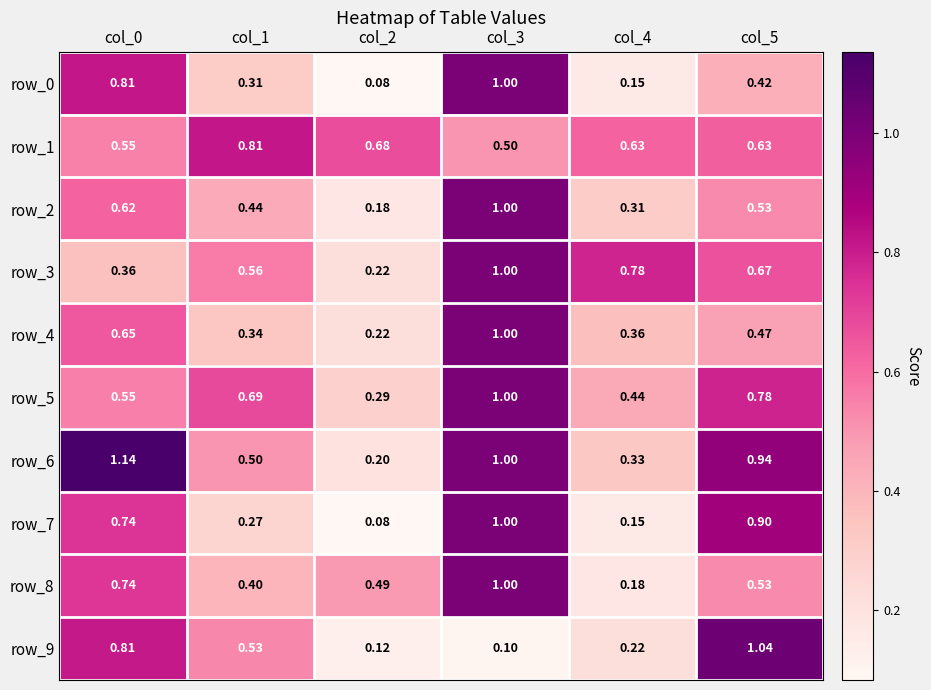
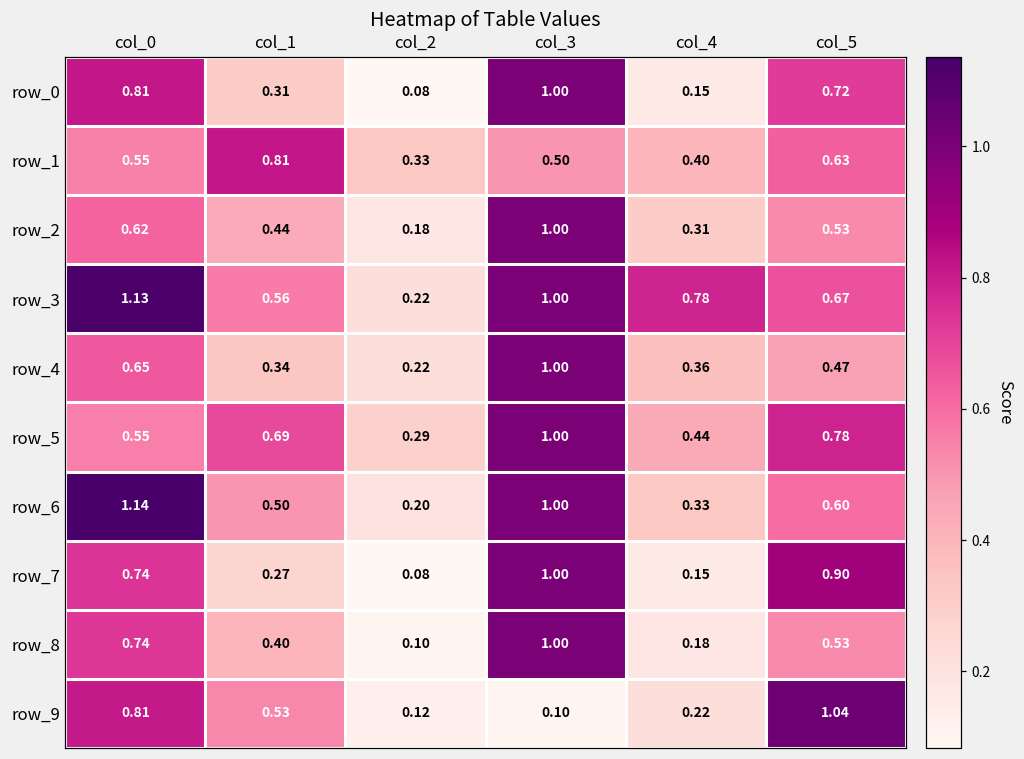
  {
    "row_0": {
      "col_0": 0.81,
      "col_1": 0.31,
      "col_2": 0.08,
      "col_3": 1.00,
      "col_4": 0.15,
-     "col_5": 0.42
+     "col_5": 0.72
    },
    "row_1": {
      "col_0": 0.55,
      "col_1": 0.81,
-     "col_2": 0.68,
+     "col_2": 0.33,
      "col_3": 0.50,
-     "col_4": 0.63,
+     "col_4": 0.40,
      "col_5": 0.63
    },
    "row_2": {
      "col_0": 0.62,
      "col_1": 0.44,
      "col_2": 0.18,
      "col_3": 1.00,
      "col_4": 0.31,
      "col_5": 0.53
    },
    "row_3": {
-     "col_0": 0.36,
+     "col_0": 1.13,
      "col_1": 0.56,
      "col_2": 0.22,
      "col_3": 1.00,
      "col_4": 0.78,
      "col_5": 0.67
    },
    "row_4": {
      "col_0": 0.65,
      "col_1": 0.34,
      "col_2": 0.22,
      "col_3": 1.00,
      "col_4": 0.36,
      "col_5": 0.47
    },
    "row_5": {
      "col_0": 0.55,
      "col_1": 0.69,
      "col_2": 0.29,
      "col_3": 1.00,
      "col_4": 0.44,
      "col_5": 0.78
    },
    "row_6": {
      "col_0": 1.14,
      "col_1": 0.50,
      "col_2": 0.20,
      "col_3": 1.00,
      "col_4": 0.33,
-     "col_5": 0.94
+     "col_5": 0.60
    },
    "row_7": {
      "col_0": 0.74,
      "col_1": 0.27,
      "col_2": 0.08,
      "col_3": 1.00,
      "col_4": 0.15,
      "col_5": 0.90
    },
    "row_8": {
      "col_0": 0.74,
      "col_1": 0.40,
-     "col_2": 0.49,
+     "col_2": 0.10,
      "col_3": 1.00,
      "col_4": 0.18,
      "col_5": 0.53
    },
    "row_9": {
      "col_0": 0.81,
      "col_1": 0.53,
      "col_2": 0.12,
      "col_3": 0.10,
      "col_4": 0.22,
      "col_5": 1.04
    }
  }
